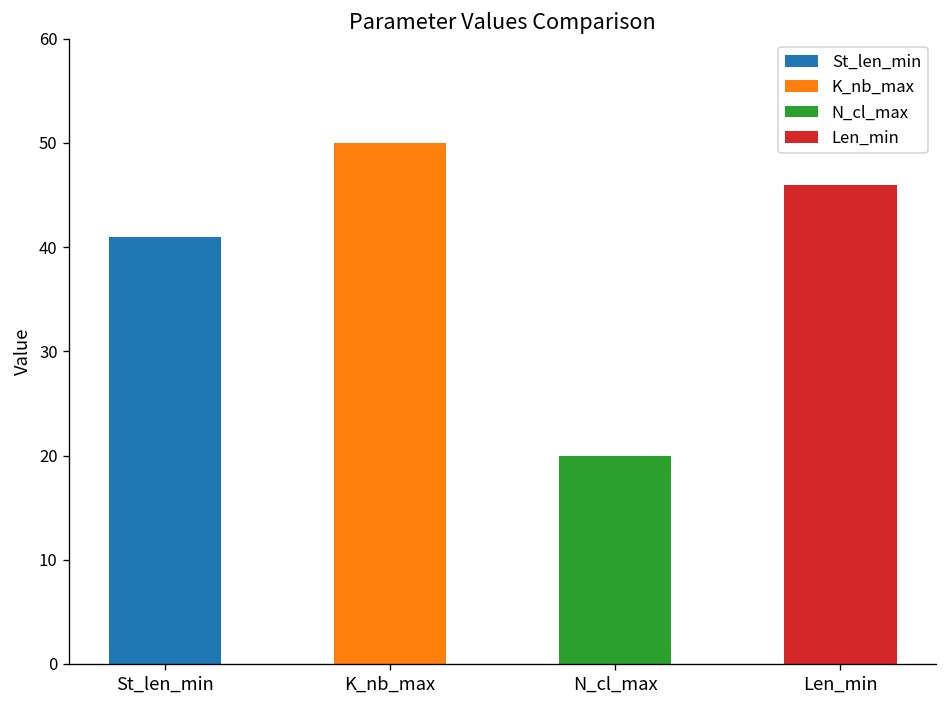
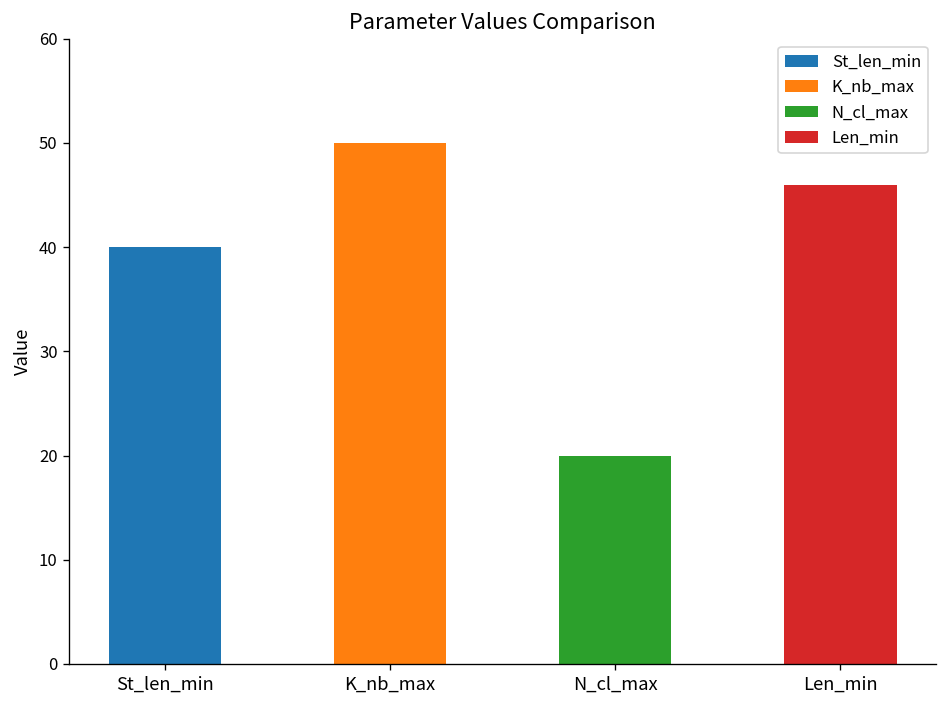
  {
-   "St_len_min": 41,
+   "St_len_min": 40,
    "K_nb_max": 50,
    "N_cl_max": 20,
    "Len_min": 46
  }
